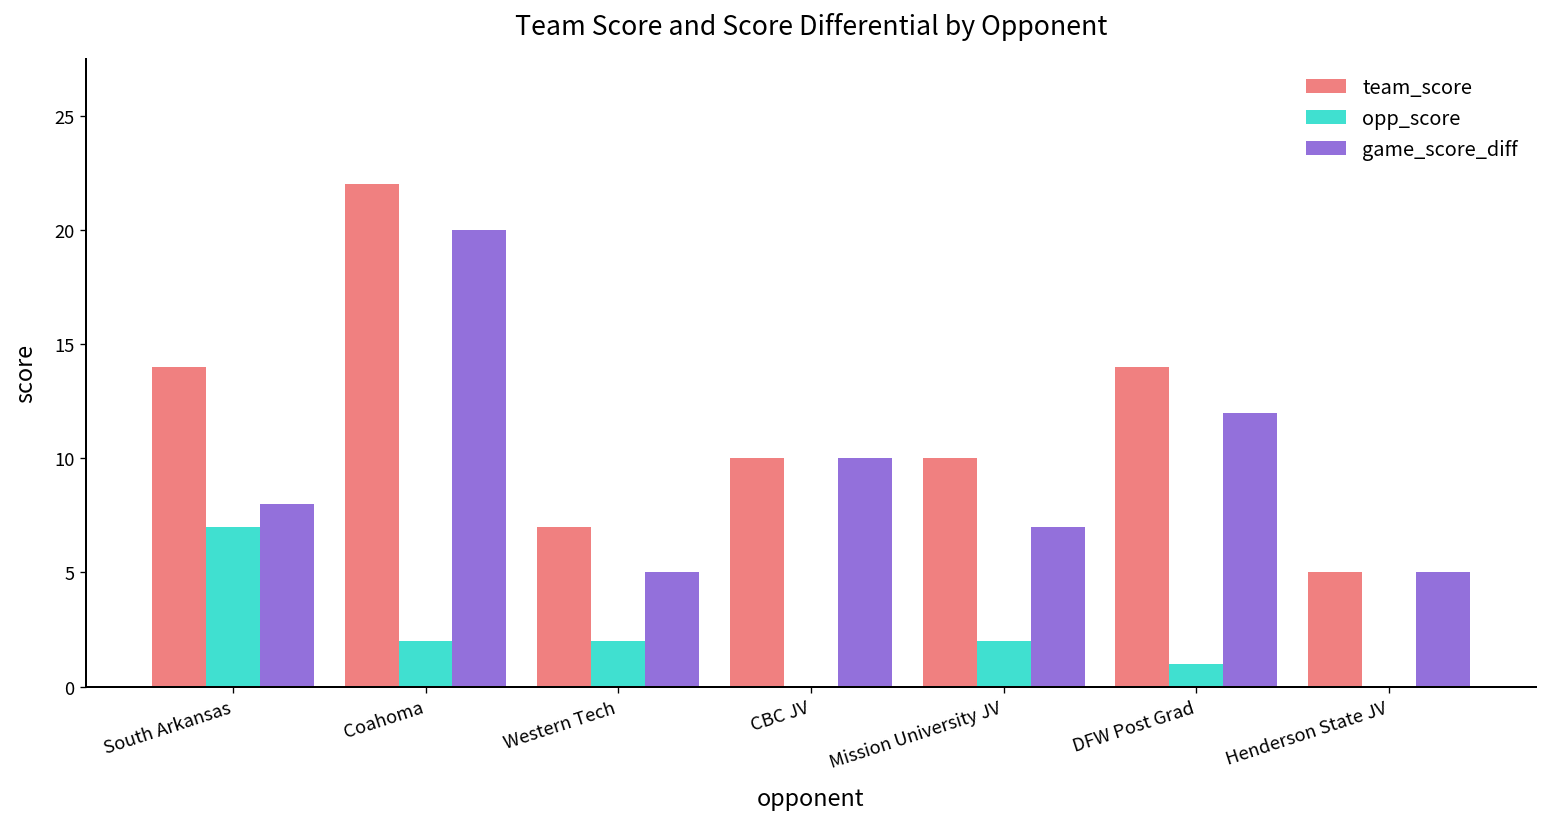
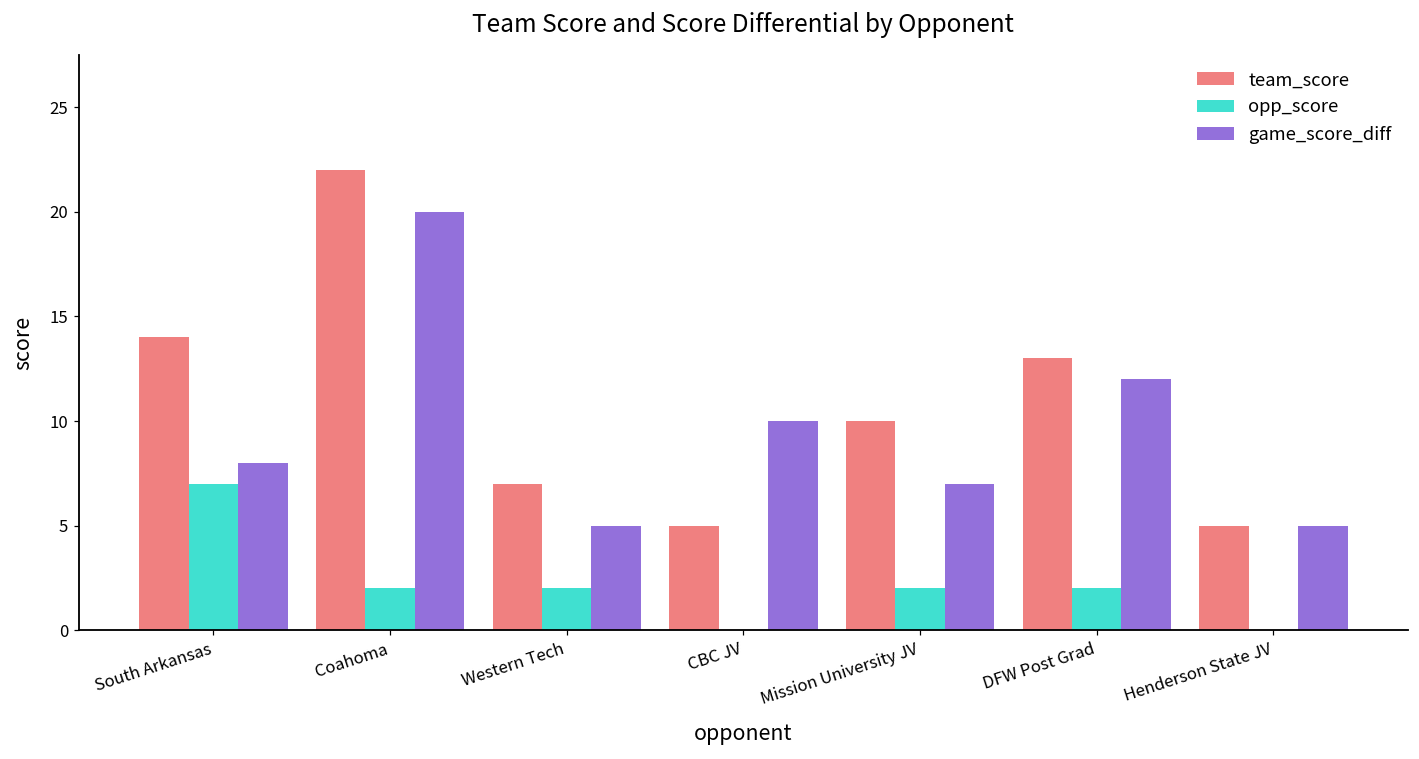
  {
    "team_score": {
      "South Arkansas": 14,
      "Coahoma": 22,
      "Western Tech": 7,
-     "CBC JV": 10,
+     "CBC JV": 5,
      "Mission University JV": 10,
-     "DFW Post Grad": 14,
+     "DFW Post Grad": 13,
      "Henderson State JV": 5
    },
    "opp_score": {
      "South Arkansas": 7,
      "Coahoma": 2,
      "Western Tech": 2,
      "CBC JV": 0,
      "Mission University JV": 2,
-     "DFW Post Grad": 1,
+     "DFW Post Grad": 2,
      "Henderson State JV": 0
    },
    "game_score_diff": {
      "South Arkansas": 8,
      "Coahoma": 20,
      "Western Tech": 5,
      "CBC JV": 10,
      "Mission University JV": 7,
      "DFW Post Grad": 12,
      "Henderson State JV": 5
    }
  }
